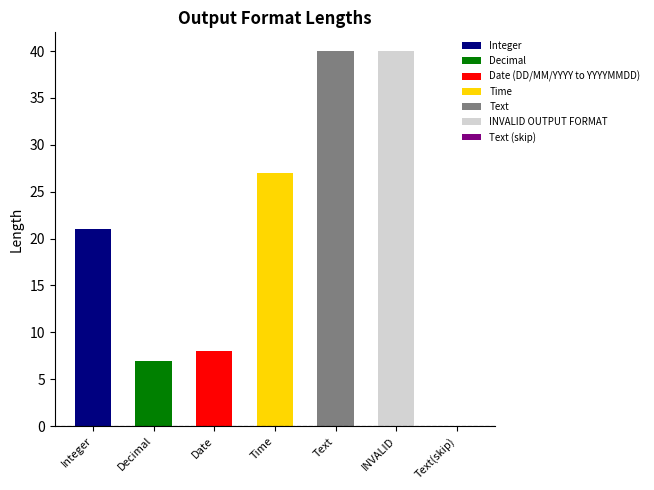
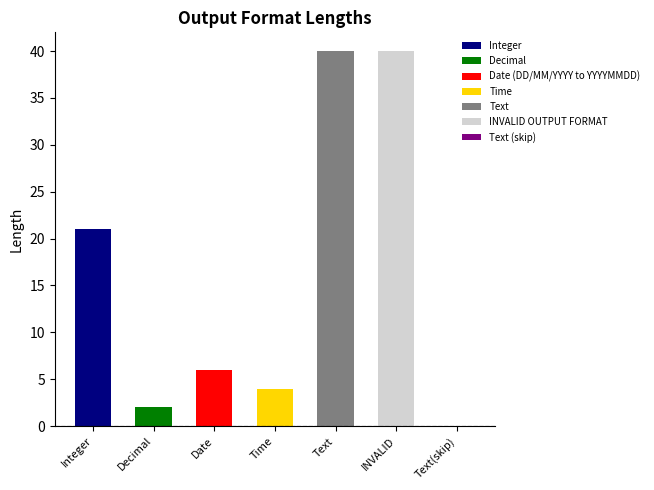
  {
    "Decimal": {
-     "Decimal": 7
+     "Decimal": 2
    },
    "Date (DD/MM/YYYY to YYYYMMDD)": {
-     "Date": 8
+     "Date": 6
    },
    "Time": {
-     "Time": 27
+     "Time": 4
    },
    "Text": {
      "Text": 40
    },
    "INVALID OUTPUT FORMAT": {
      "INVALID": 40
    },
    "Text (skip)": {
      "Text(skip)": 0
    }
  }
